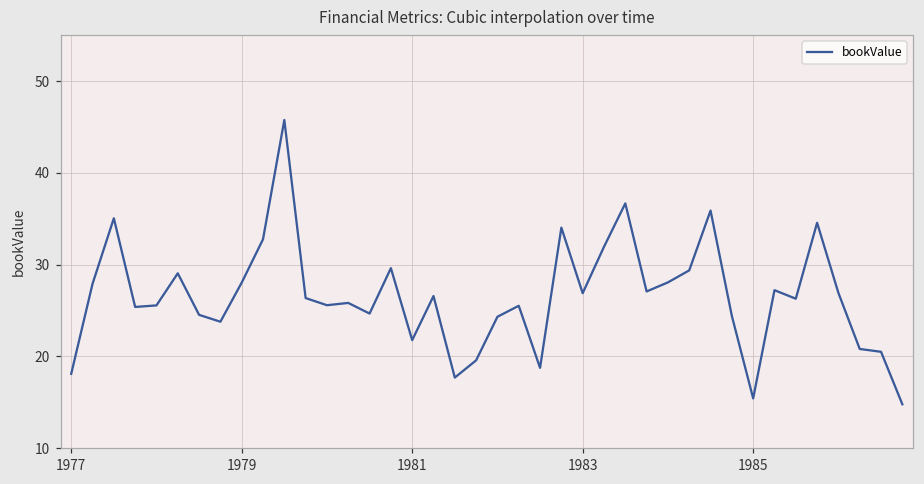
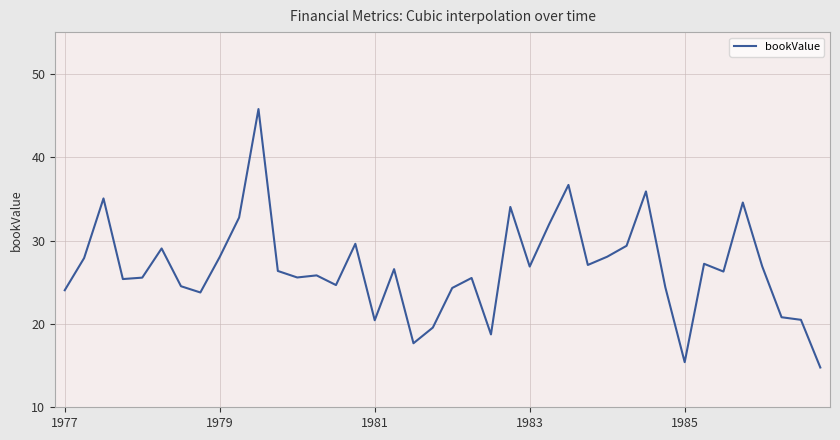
  {
-   "1977": 18,
+   "1977": 24,
    "1979": 28,
-   "1981": 22,
+   "1981": 20,
    "1983": 27,
    "1985": 15
  }
